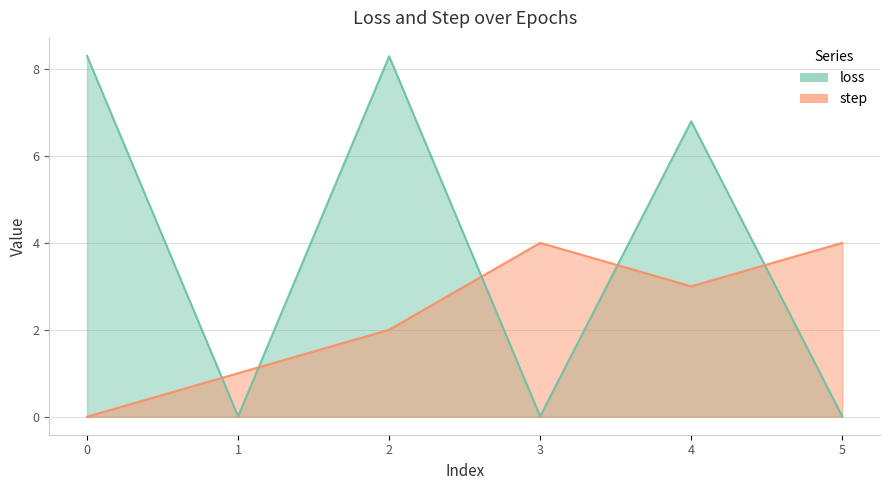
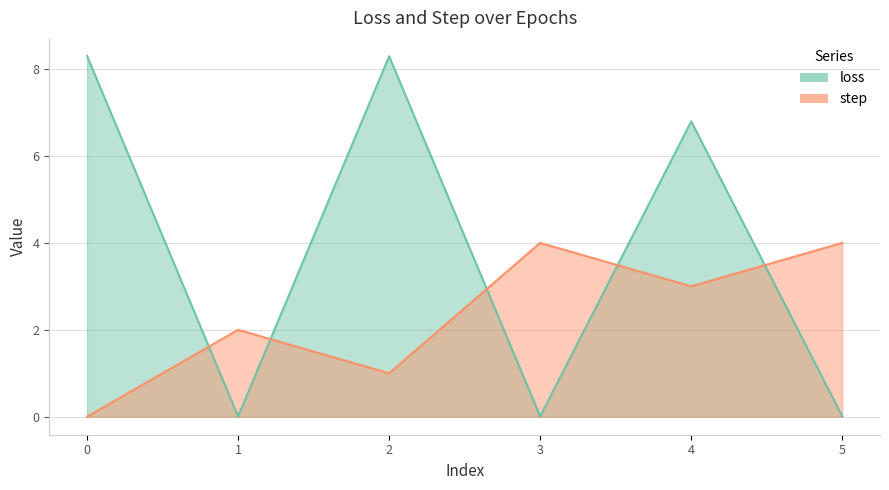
  {
    "loss": {
      "0": 8.3,
      "1": 0,
      "2": 8.3,
      "3": 0,
      "4": 6.8,
      "5": 0
    },
    "step": {
      "0": 0,
-     "1": 1,
-     "2": 2,
+     "1": 2,
+     "2": 1,
      "3": 4,
      "4": 3,
      "5": 4
    }
  }
